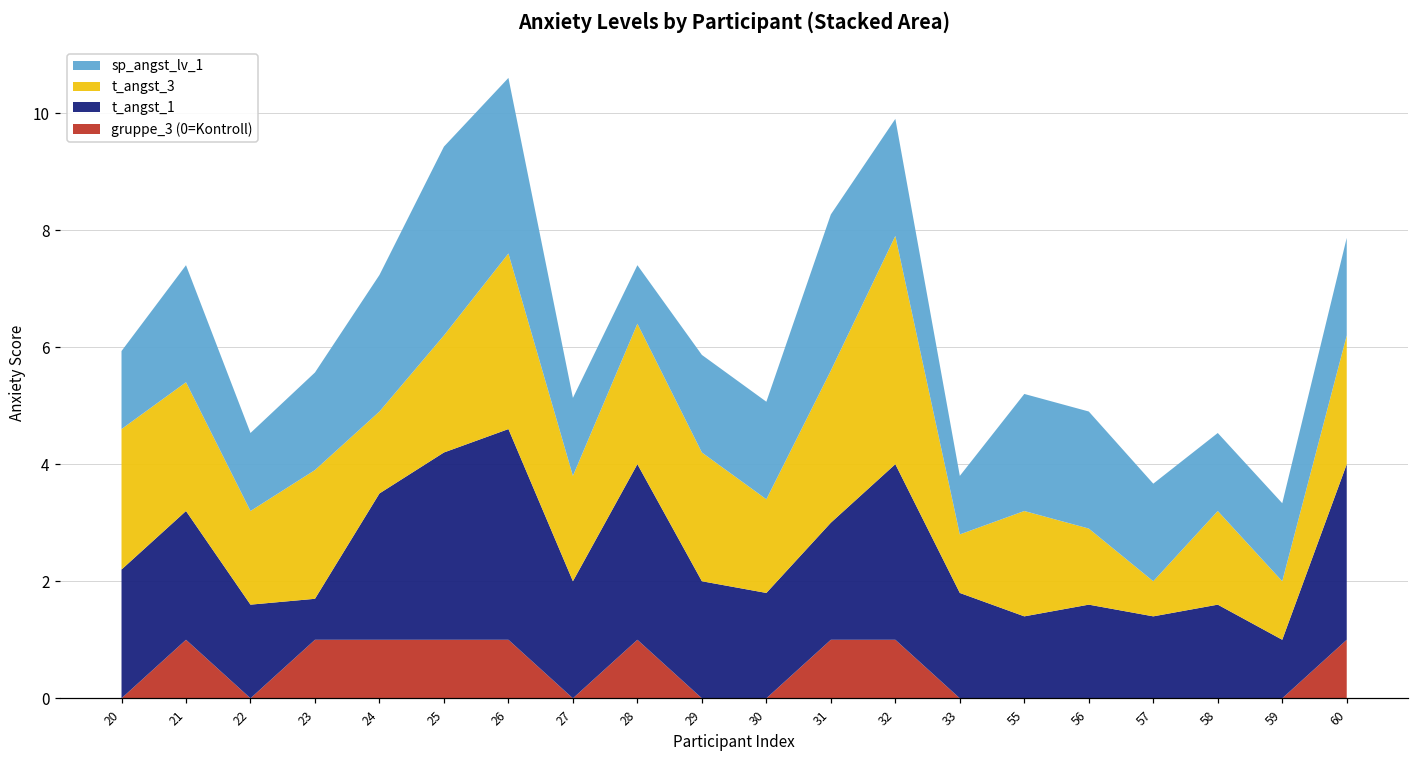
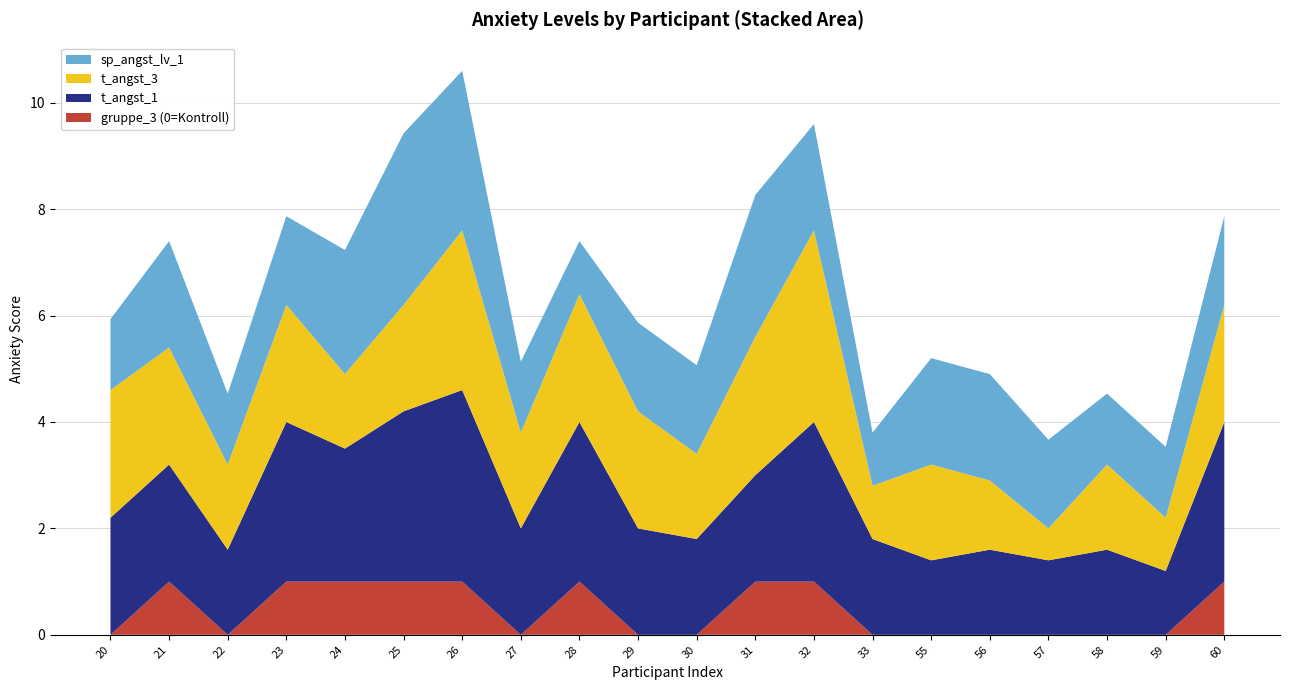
  {
    "gruppe_3 (0=Kontroll)": {
      "20": 0.0,
      "21": 1.0,
      "22": 0.0,
      "23": 1.0,
      "24": 1.0,
      "25": 1.0,
      "26": 1.0,
      "27": 0.0,
      "28": 1.0,
      "29": 0.0,
      "30": 0.0,
      "31": 1.0,
      "32": 1.0,
      "33": 0.0,
      "55": 0.0,
      "56": 0.0,
      "57": 0.0,
      "58": 0.0,
      "59": 0.0,
      "60": 1.0
    },
    "t_angst_1": {
      "20": 2.2,
      "21": 2.2,
      "22": 1.6,
-     "23": 0.7,
+     "23": 3.0,
      "24": 2.5,
      "25": 3.2,
      "26": 3.6,
      "27": 2.0,
      "28": 3.0,
      "29": 2.0,
      "30": 1.8,
      "31": 2.0,
      "32": 3.0,
      "33": 1.8,
      "55": 1.4,
      "56": 1.6,
      "57": 1.4,
      "58": 1.6,
-     "59": 1.0,
+     "59": 1.2,
      "60": 3.0
    },
    "t_angst_3": {
      "20": 2.4,
      "21": 2.2,
      "22": 1.6,
      "23": 2.2,
      "24": 1.4,
      "25": 2.0,
      "26": 3.0,
      "27": 1.8,
      "28": 2.4,
      "29": 2.2,
      "30": 1.6,
      "31": 2.6,
-     "32": 3.9,
+     "32": 3.6,
      "33": 1.0,
      "55": 1.8,
      "56": 1.3,
      "57": 0.6,
      "58": 1.6,
      "59": 1.0,
      "60": 2.2
    },
    "sp_angst_lv_1": {
      "20": 1.3,
      "21": 2.0,
      "22": 1.3,
      "23": 1.7,
      "24": 2.3,
      "25": 3.2,
      "26": 3.0,
      "27": 1.3,
      "28": 1.0,
      "29": 1.7,
      "30": 1.7,
      "31": 2.7,
      "32": 2.0,
      "33": 1.0,
      "55": 2.0,
      "56": 2.0,
      "57": 1.7,
      "58": 1.3,
      "59": 1.3,
      "60": 1.7
    }
  }
